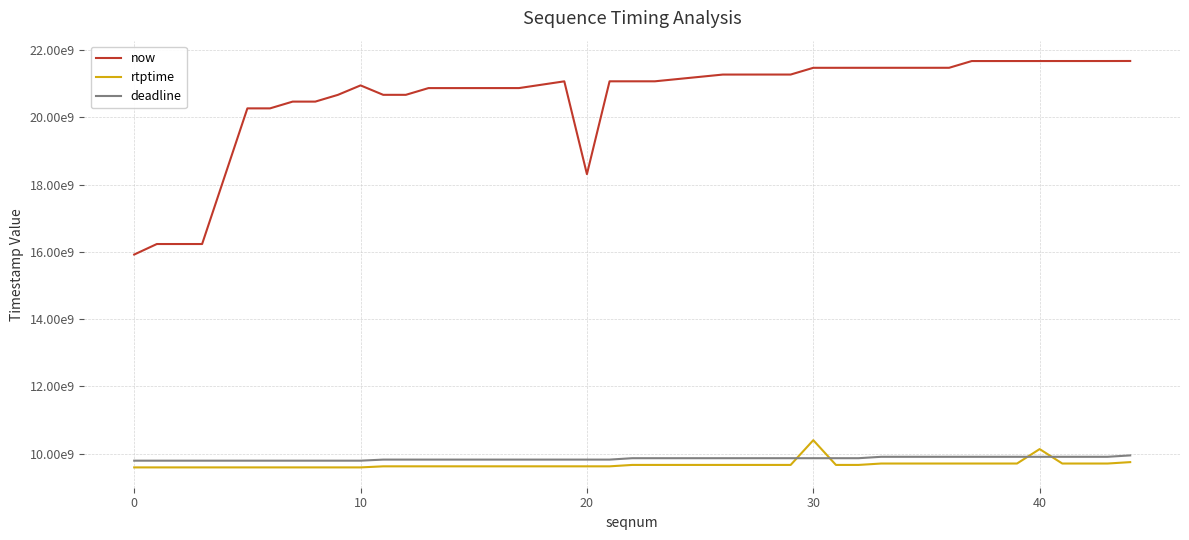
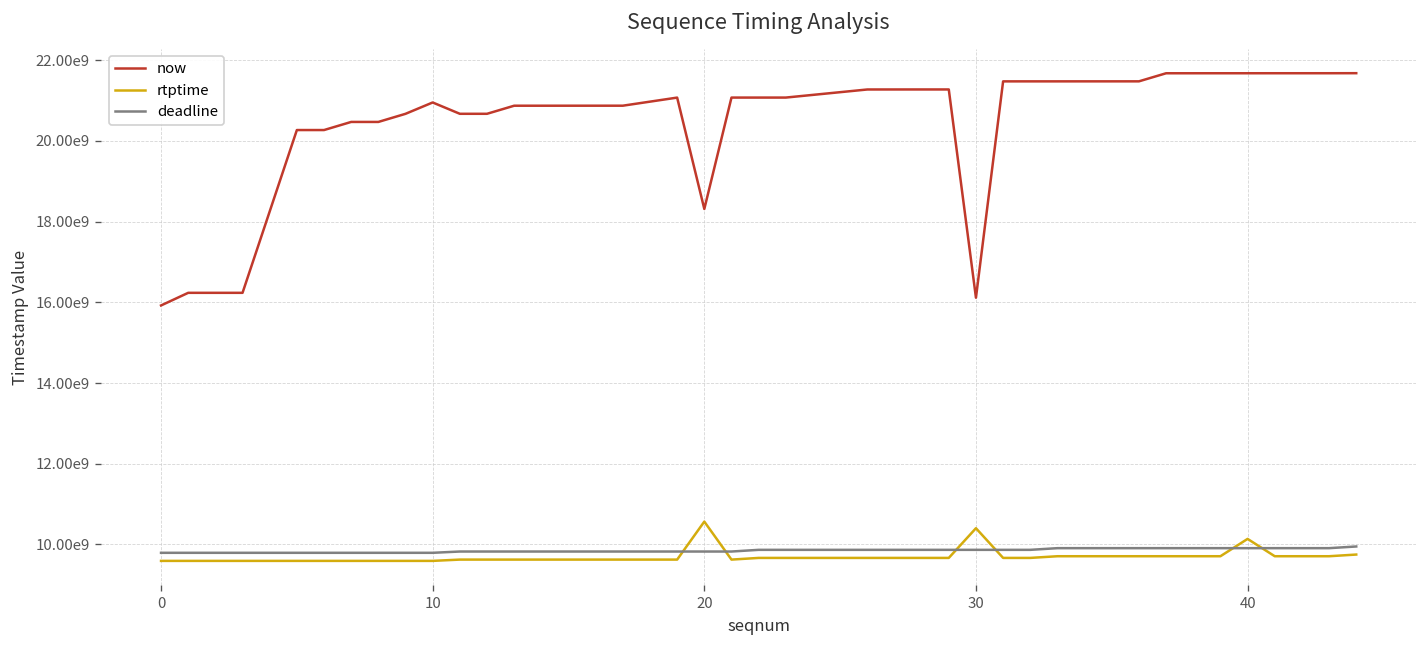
  {
    "now": {
      "0": 15900000000,
      "10": 21000000000,
      "20": 18300000000,
-     "30": 21500000000,
+     "30": 16100000000,
      "40": 21700000000
    },
    "rtptime": {
      "0": 9600000000,
      "10": 9600000000,
-     "20": 9600000000,
+     "20": 10600000000,
      "30": 10400000000,
      "40": 10100000000
    },
    "deadline": {
      "0": 9800000000,
      "10": 9800000000,
      "20": 9800000000,
      "30": 9900000000,
      "40": 9900000000
    }
  }
